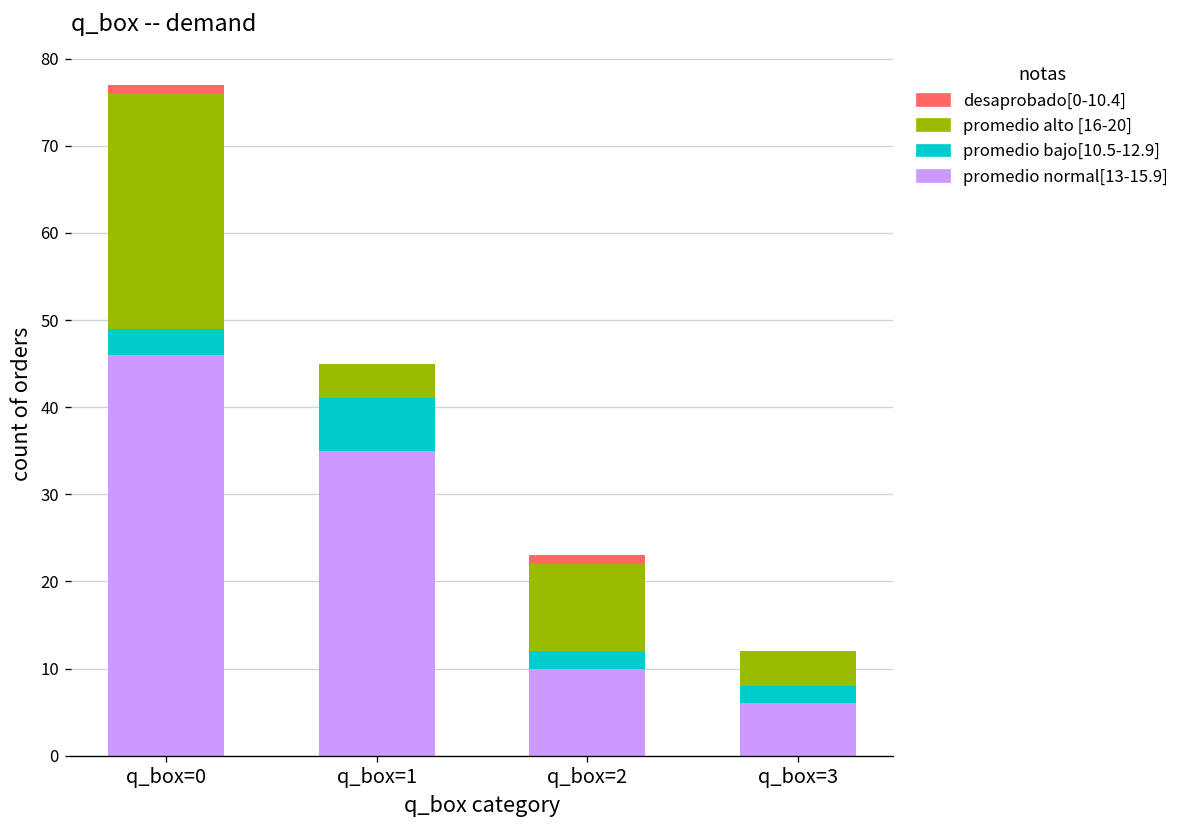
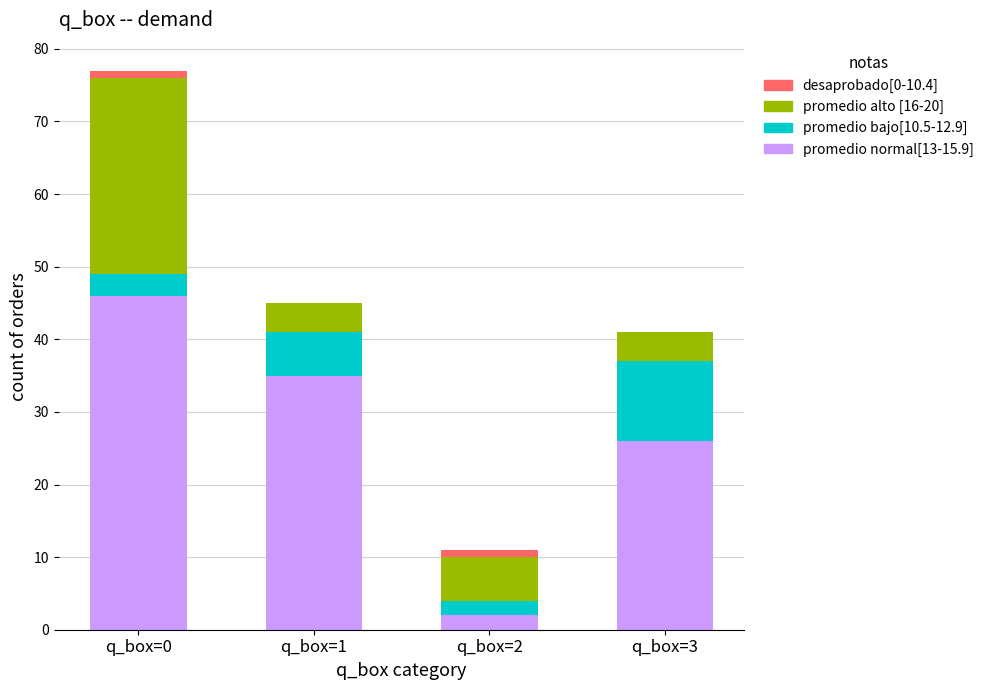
  {
    "promedio normal[13-15.9]": {
      "q_box=0": 46,
      "q_box=1": 35,
-     "q_box=2": 10,
-     "q_box=3": 6
+     "q_box=2": 2,
+     "q_box=3": 26
    },
    "promedio bajo[10.5-12.9]": {
      "q_box=0": 3,
      "q_box=1": 6,
      "q_box=2": 2,
-     "q_box=3": 2
+     "q_box=3": 11
    },
    "promedio alto [16-20]": {
      "q_box=0": 27,
      "q_box=1": 4,
-     "q_box=2": 10,
+     "q_box=2": 6,
      "q_box=3": 4
    },
    "desaprobado[0-10.4]": {
      "q_box=0": 1,
      "q_box=1": 0,
      "q_box=2": 1,
      "q_box=3": 0
    }
  }
